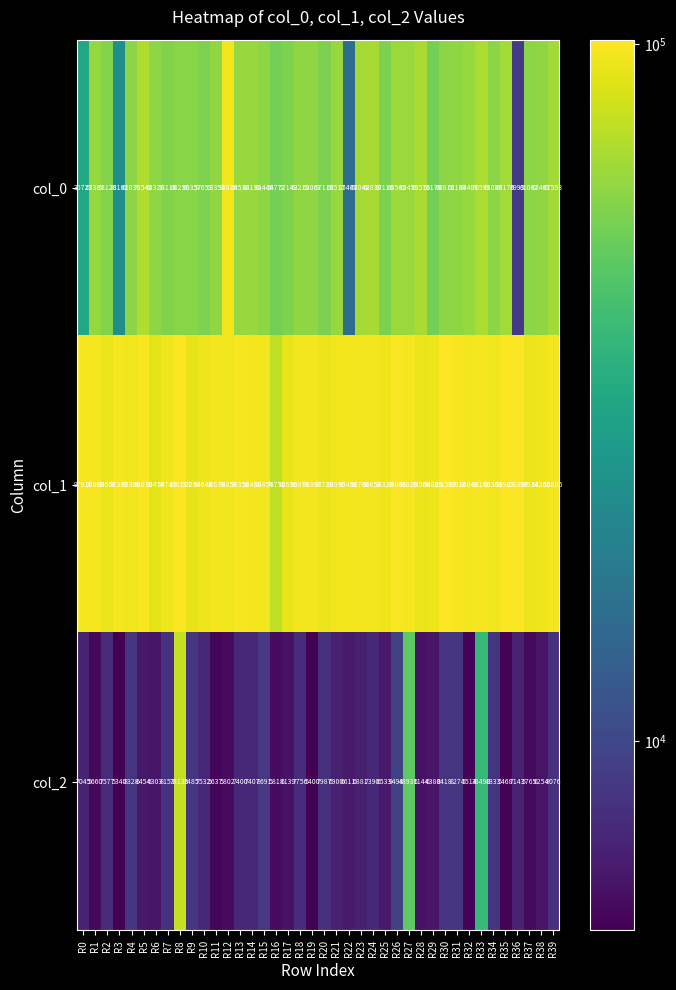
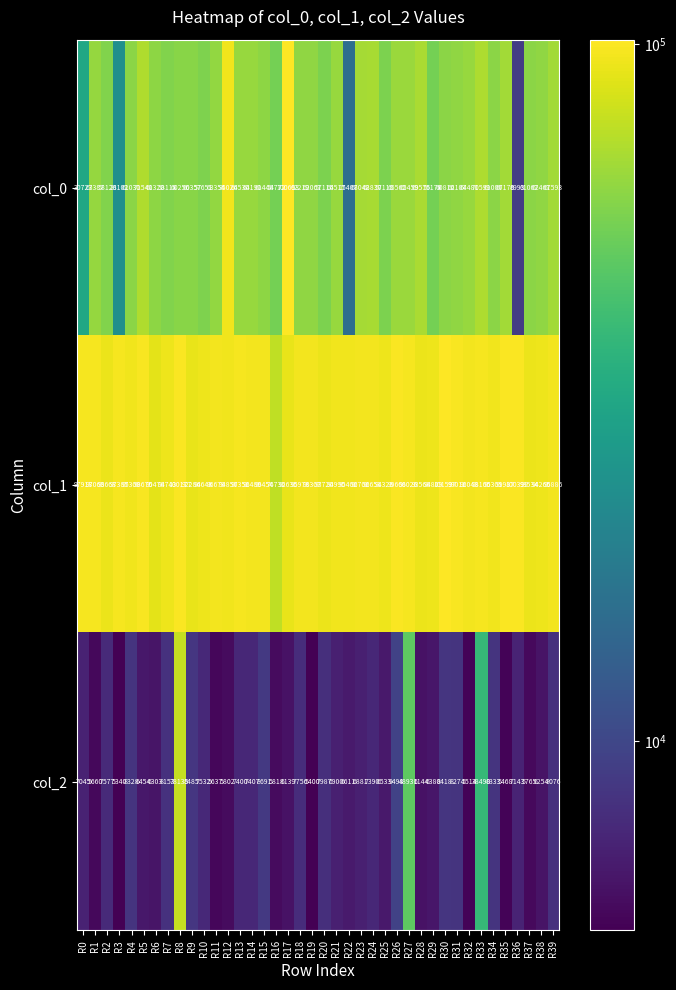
  {
    "col_0": {
-     "R17": 57149
+     "R17": 100693
    }
  }
